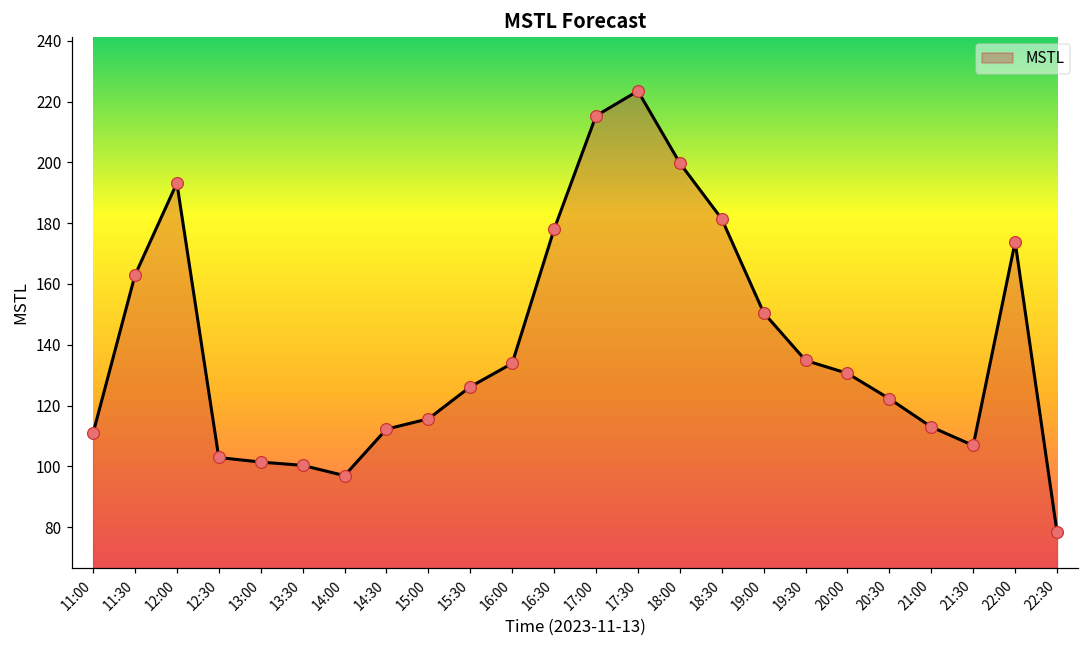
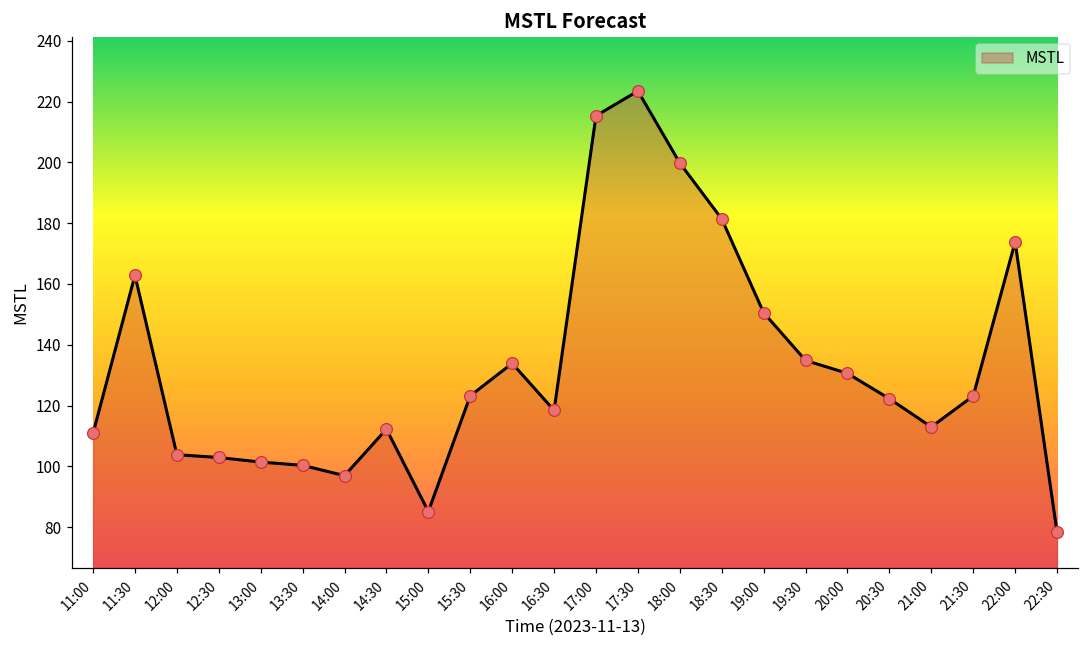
  {
    "11:00": 111,
    "11:30": 163,
-   "12:00": 193,
+   "12:00": 104,
    "12:30": 103,
    "13:00": 101,
    "13:30": 100,
    "14:00": 97,
    "14:30": 112,
-   "15:00": 116,
-   "15:30": 126,
+   "15:00": 85,
+   "15:30": 123,
    "16:00": 134,
-   "16:30": 178,
+   "16:30": 118,
    "17:00": 215,
    "17:30": 224,
    "18:00": 200,
    "18:30": 181,
    "19:00": 151,
    "19:30": 135,
    "20:00": 131,
    "20:30": 122,
    "21:00": 113,
-   "21:30": 107,
+   "21:30": 123,
    "22:00": 174,
    "22:30": 78
  }
